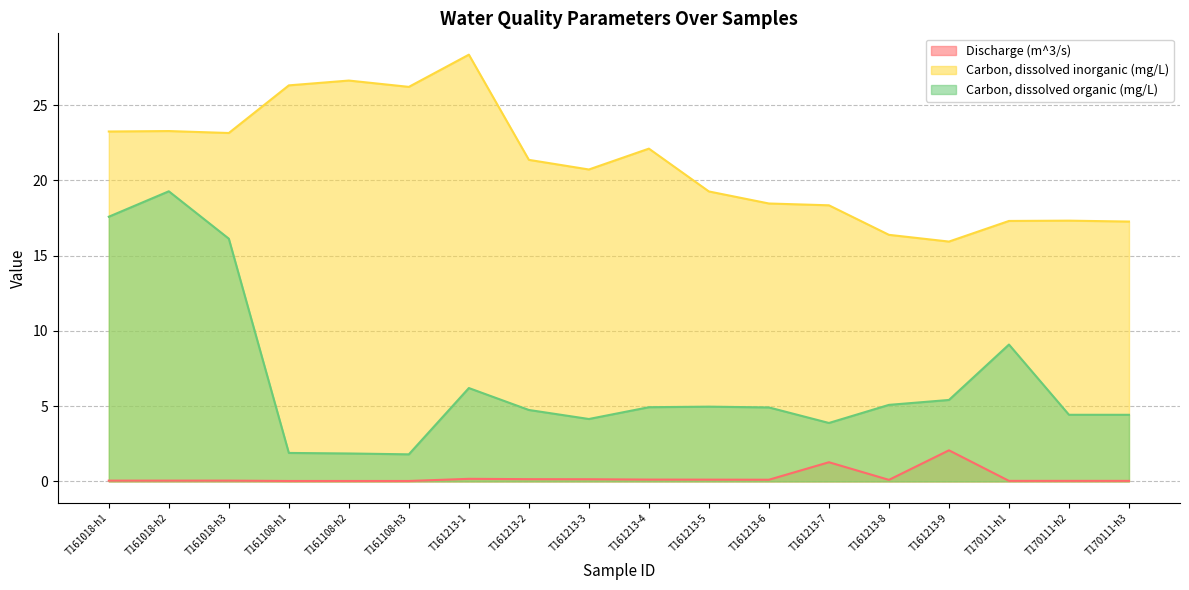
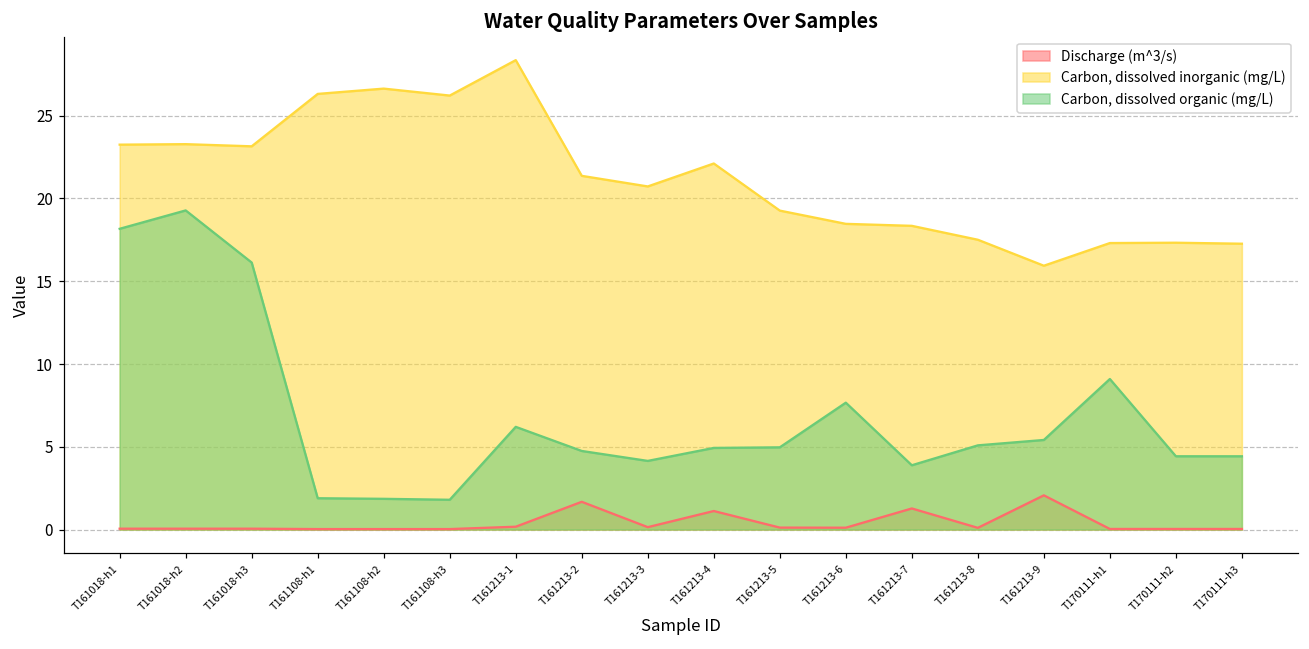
  {
    "Discharge (m^3/s)": {
      "T161018-h1": 0.1,
      "T161018-h2": 0.1,
      "T161018-h3": 0.1,
      "T161108-h1": 0.0,
      "T161108-h2": 0.0,
      "T161108-h3": 0.0,
      "T161213-1": 0.2,
-     "T161213-2": 0.1,
+     "T161213-2": 1.7,
      "T161213-3": 0.1,
-     "T161213-4": 0.1,
+     "T161213-4": 1.1,
      "T161213-5": 0.1,
      "T161213-6": 0.1,
      "T161213-7": 1.3,
      "T161213-8": 0.1,
      "T161213-9": 2.1,
      "T170111-h1": 0.0,
      "T170111-h2": 0.0,
      "T170111-h3": 0.0
    },
    "Carbon, dissolved inorganic (mg/L)": {
      "T161018-h1": 23.3,
      "T161018-h2": 23.3,
      "T161018-h3": 23.2,
      "T161108-h1": 26.3,
      "T161108-h2": 26.6,
      "T161108-h3": 26.2,
      "T161213-1": 28.4,
      "T161213-2": 21.4,
      "T161213-3": 20.7,
      "T161213-4": 22.1,
      "T161213-5": 19.3,
      "T161213-6": 18.5,
      "T161213-7": 18.3,
-     "T161213-8": 16.4,
+     "T161213-8": 17.5,
      "T161213-9": 15.9,
      "T170111-h1": 17.3,
      "T170111-h2": 17.3,
      "T170111-h3": 17.3
    },
    "Carbon, dissolved organic (mg/L)": {
-     "T161018-h1": 17.6,
+     "T161018-h1": 18.2,
      "T161018-h2": 19.3,
      "T161018-h3": 16.1,
      "T161108-h1": 1.9,
      "T161108-h2": 1.9,
      "T161108-h3": 1.8,
      "T161213-1": 6.2,
      "T161213-2": 4.7,
      "T161213-3": 4.1,
      "T161213-4": 4.9,
      "T161213-5": 5.0,
-     "T161213-6": 4.9,
+     "T161213-6": 7.7,
      "T161213-7": 3.9,
      "T161213-8": 5.1,
      "T161213-9": 5.4,
      "T170111-h1": 9.1,
      "T170111-h2": 4.4,
      "T170111-h3": 4.4
    }
  }
